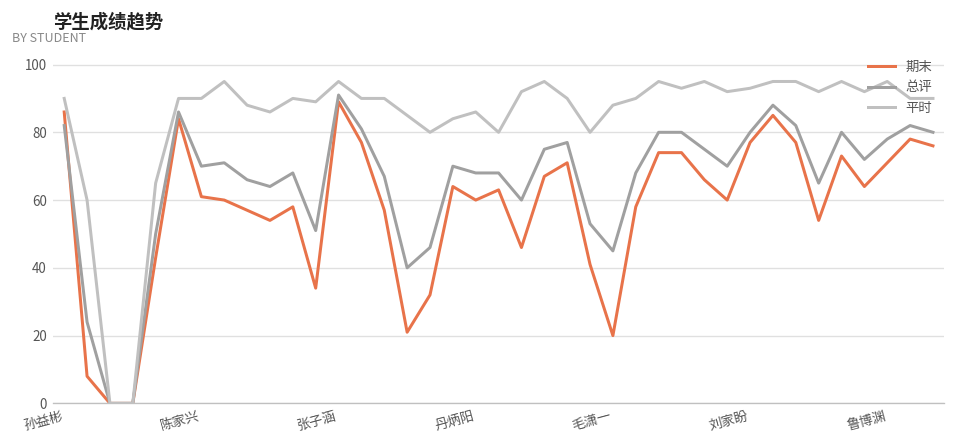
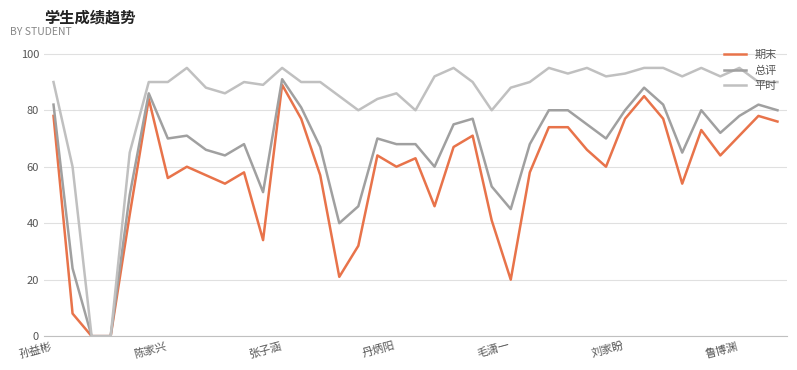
  {
    "期末": {
-     "孙益彬": 86,
-     "陈家兴": 61,
+     "孙益彬": 78,
+     "陈家兴": 56,
      "张子涵": 89,
      "丹炳阳": 60,
      "毛潇一": 20,
      "刘家盼": 77,
      "鲁博渊": 71
    }
  }
